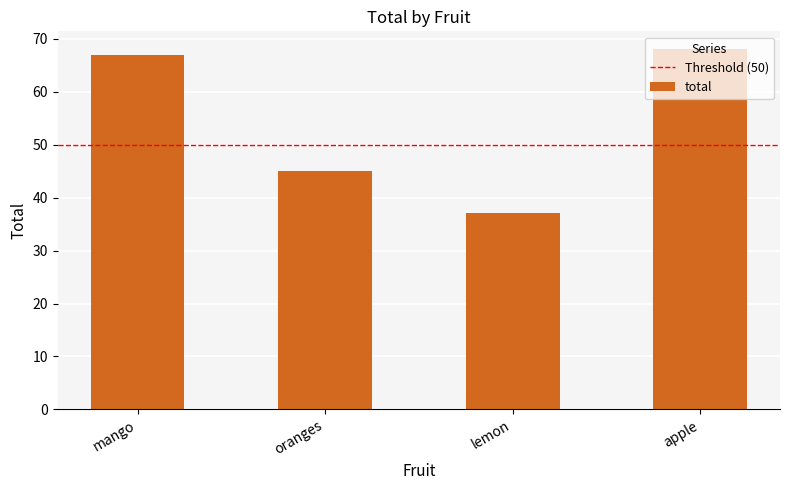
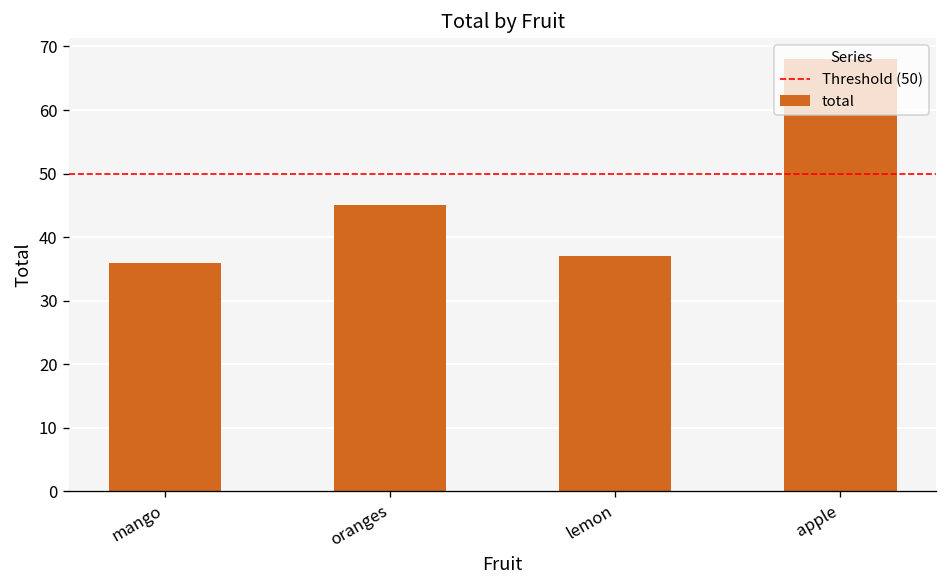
  {
-   "mango": 67,
+   "mango": 36,
    "oranges": 45,
    "lemon": 37
  }
